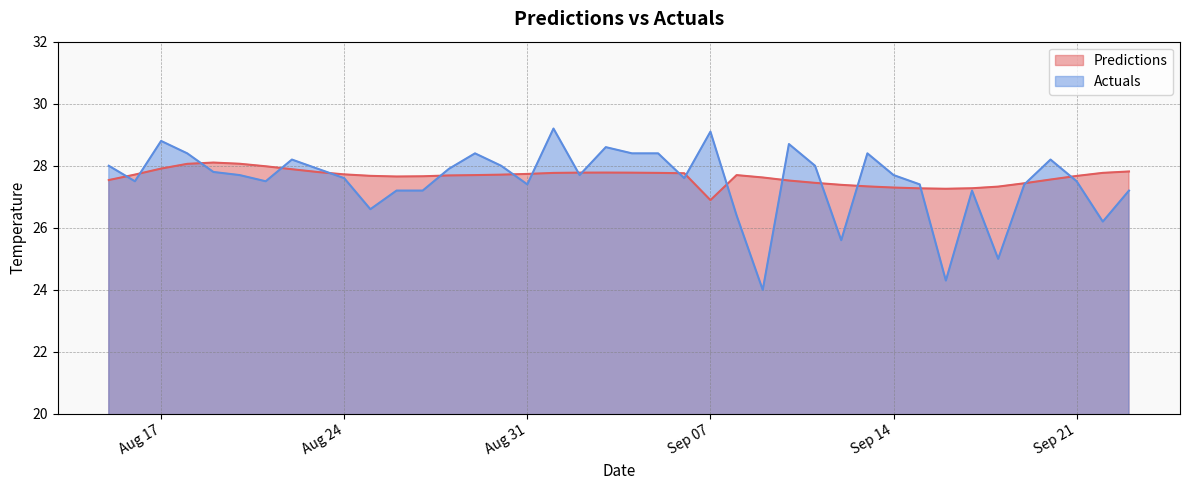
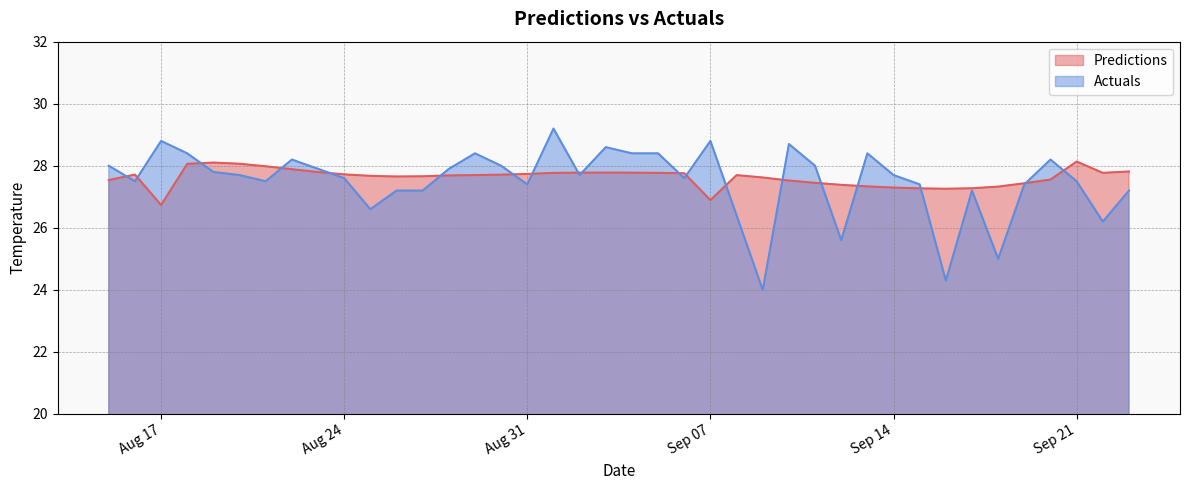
  {
    "Predictions": {
-     "Aug 17": 27.9,
+     "Aug 17": 26.7,
      "Aug 24": 27.7,
      "Aug 31": 27.7,
      "Sep 07": 26.9,
      "Sep 14": 27.3,
-     "Sep 21": 27.7
+     "Sep 21": 28.1
    },
    "Actuals": {
      "Aug 17": 28.8,
      "Aug 24": 27.6,
      "Aug 31": 27.4,
-     "Sep 07": 29.1,
+     "Sep 07": 28.8,
      "Sep 14": 27.7,
      "Sep 21": 27.5
    }
  }
